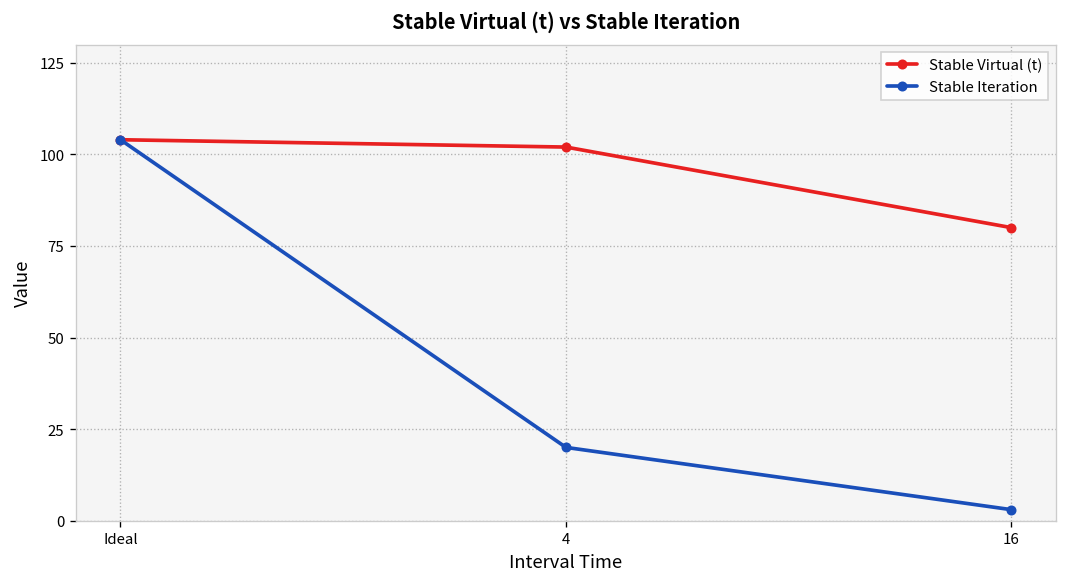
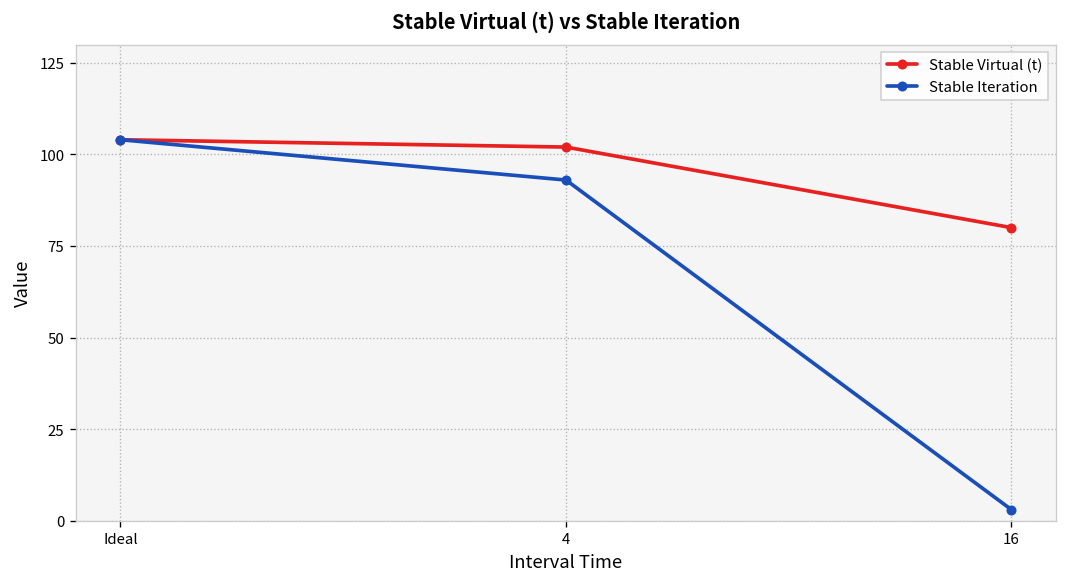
  {
    "Stable Virtual (t)": {
      "4": 102,
      "16": 80
    },
    "Stable Iteration": {
-     "4": 20,
+     "4": 93,
      "16": 3
    }
  }
